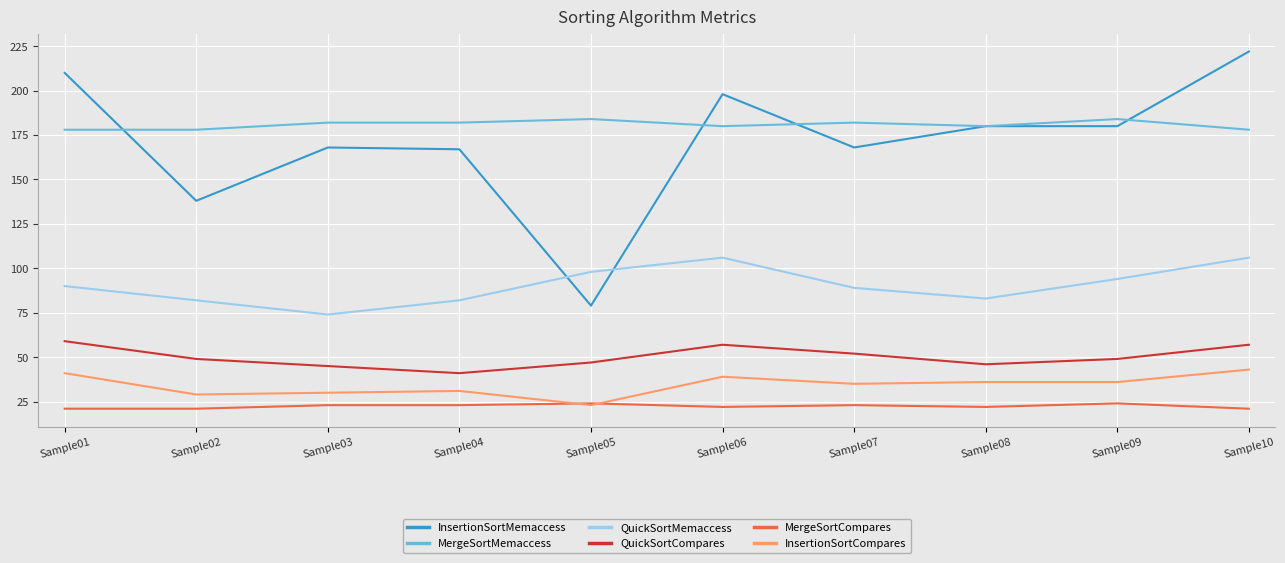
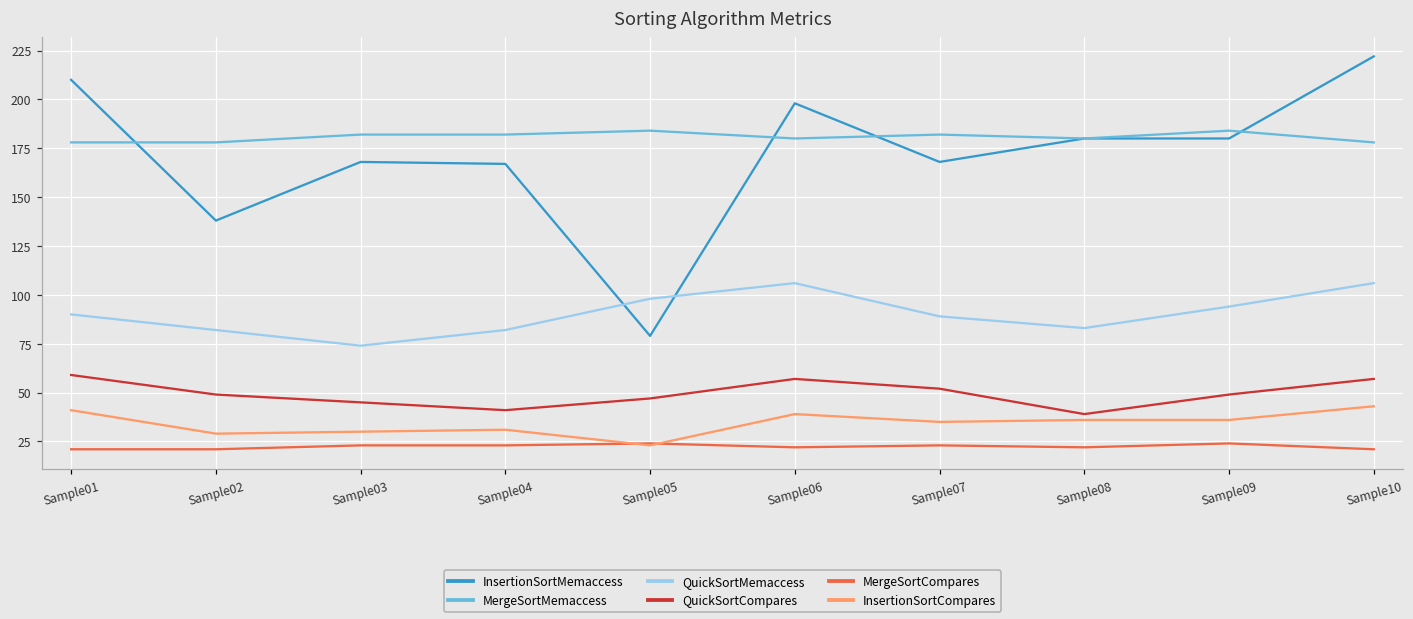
  {
    "InsertionSortMemaccess": {
      "Sample01": 210,
      "Sample02": 138,
      "Sample03": 168,
      "Sample04": 167,
      "Sample05": 79,
      "Sample06": 198,
      "Sample07": 168,
      "Sample09": 180,
      "Sample10": 222
    },
    "QuickSortCompares": {
      "Sample01": 59,
      "Sample02": 49,
      "Sample03": 45,
      "Sample04": 41,
      "Sample05": 47,
      "Sample06": 57,
      "Sample07": 52,
-     "Sample08": 46,
+     "Sample08": 39,
      "Sample09": 49,
      "Sample10": 57
    },
    "MergeSortCompares": {
      "Sample01": 21,
      "Sample02": 21,
      "Sample03": 23,
      "Sample04": 23,
      "Sample06": 22,
      "Sample07": 23,
      "Sample08": 22,
      "Sample09": 24,
      "Sample10": 21
    },
    "InsertionSortCompares": {
      "Sample01": 41,
      "Sample02": 29,
      "Sample03": 30,
      "Sample04": 31,
      "Sample06": 39,
      "Sample07": 35,
      "Sample08": 36,
      "Sample09": 36,
      "Sample10": 43
    }
  }
